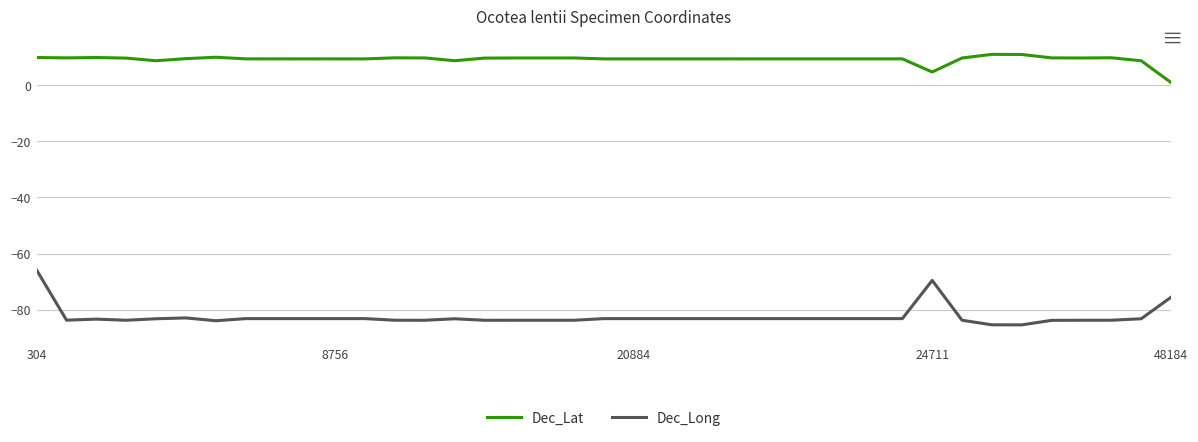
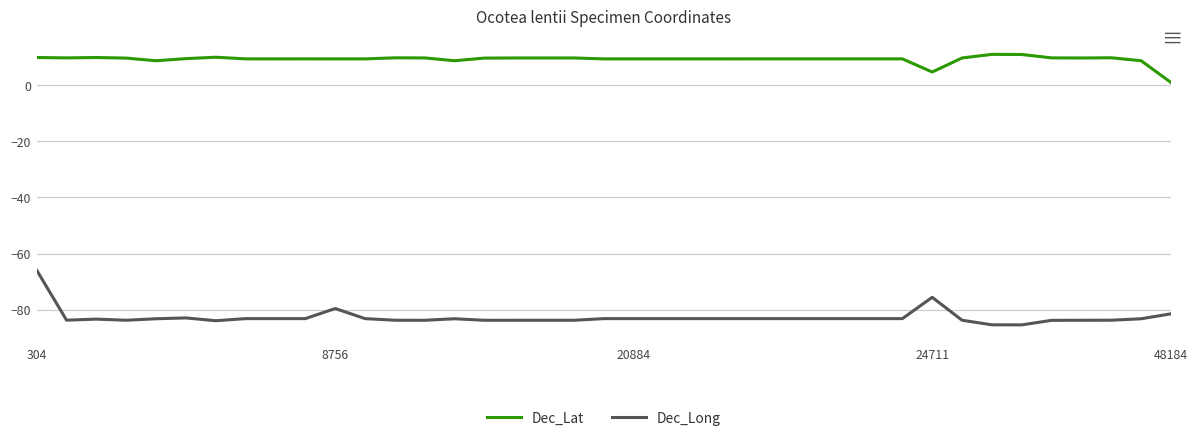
  {
    "Dec_Lat": {
      "304": 10,
      "8756": 9,
      "20884": 9,
      "24711": 5,
      "48184": 1
    },
    "Dec_Long": {
      "304": -66,
-     "8756": -83,
+     "8756": -80,
      "20884": -83,
-     "24711": -70,
-     "48184": -76
+     "24711": -76,
+     "48184": -81
    }
  }
